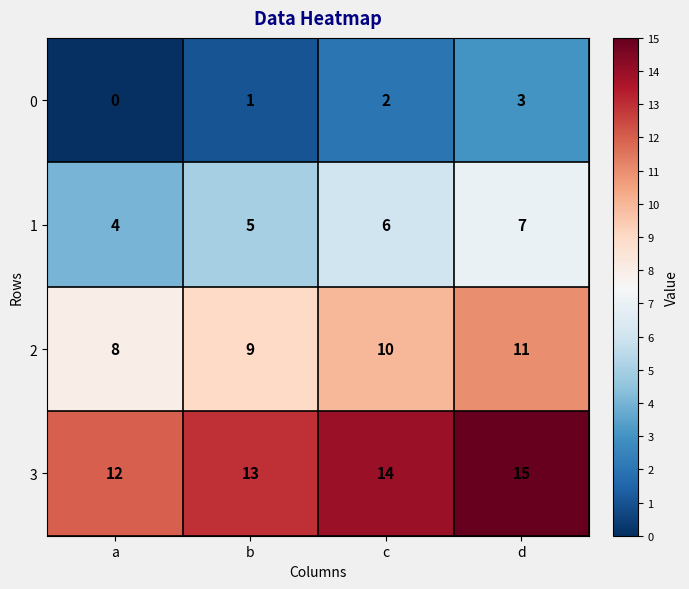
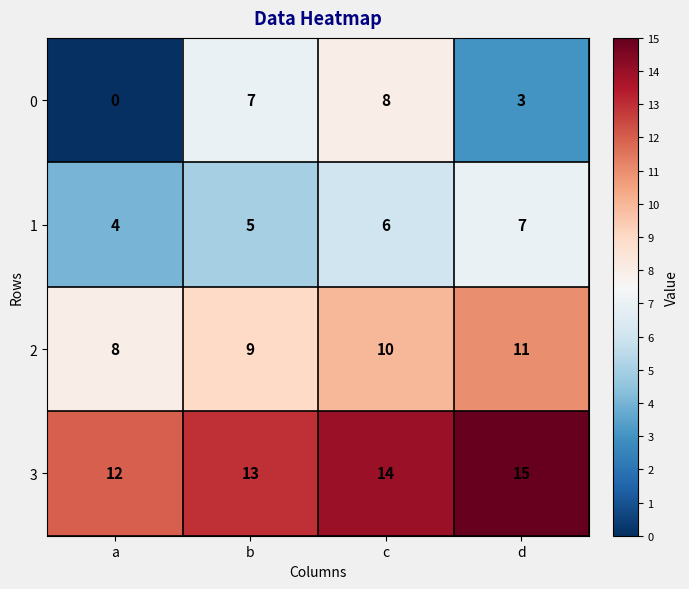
  {
    "0": {
      "a": 0,
-     "b": 1,
-     "c": 2,
+     "b": 7,
+     "c": 8,
      "d": 3
    },
    "1": {
      "a": 4,
      "b": 5,
      "c": 6,
      "d": 7
    },
    "2": {
      "a": 8,
      "b": 9,
      "c": 10,
      "d": 11
    },
    "3": {
      "a": 12,
      "b": 13,
      "c": 14,
      "d": 15
    }
  }
